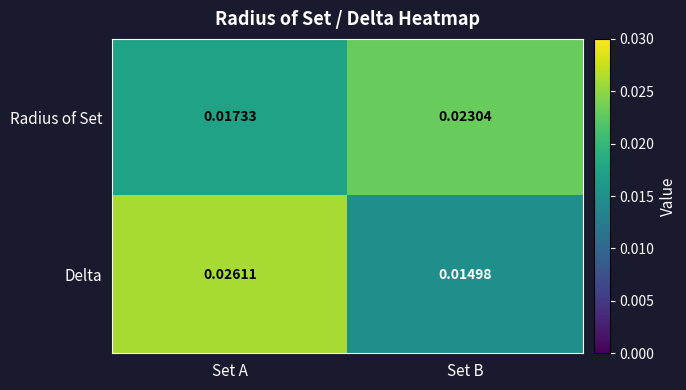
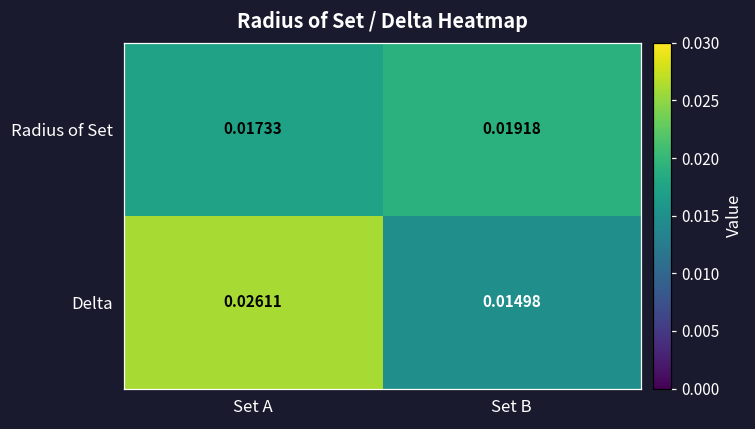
  {
    "Radius of Set": {
      "Set A": 0.01733,
-     "Set B": 0.02304
+     "Set B": 0.01918
    },
    "Delta": {
      "Set A": 0.02611,
      "Set B": 0.01498
    }
  }
